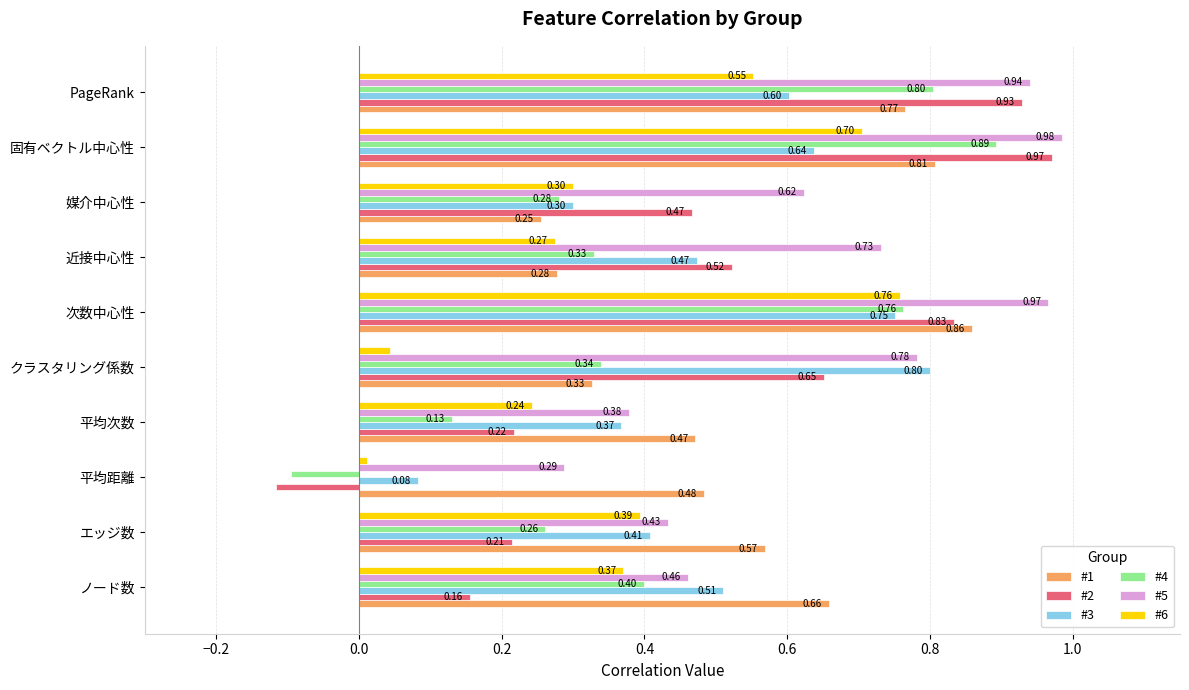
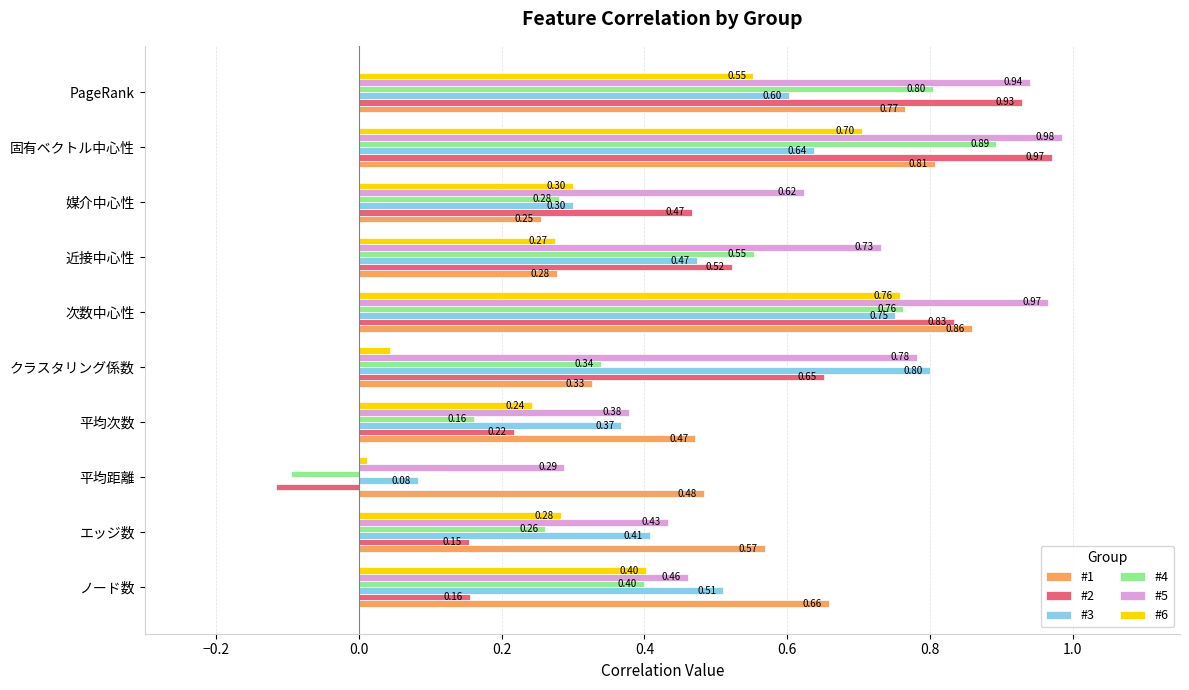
  {
    "#1": {
      "PageRank": 0.77,
      "固有ベクトル中心性": 0.81,
      "媒介中心性": 0.25,
      "近接中心性": 0.28,
      "次数中心性": 0.86,
      "クラスタリング係数": 0.33,
      "平均次数": 0.47,
      "平均距離": 0.48,
      "エッジ数": 0.57,
      "ノード数": 0.66
    },
    "#2": {
      "PageRank": 0.93,
      "固有ベクトル中心性": 0.97,
      "媒介中心性": 0.47,
      "近接中心性": 0.52,
      "次数中心性": 0.83,
      "クラスタリング係数": 0.65,
      "平均次数": 0.22,
-     "エッジ数": 0.21,
+     "エッジ数": 0.15,
      "ノード数": 0.16
    },
    "#3": {
      "PageRank": 0.60,
      "固有ベクトル中心性": 0.64,
      "媒介中心性": 0.30,
      "近接中心性": 0.47,
      "クラスタリング係数": 0.80,
      "平均次数": 0.37,
      "平均距離": 0.08,
      "エッジ数": 0.41,
      "ノード数": 0.51
    },
    "#4": {
      "PageRank": 0.80,
      "固有ベクトル中心性": 0.89,
      "媒介中心性": 0.28,
-     "近接中心性": 0.33,
+     "近接中心性": 0.55,
      "クラスタリング係数": 0.34,
-     "平均次数": 0.13,
+     "平均次数": 0.16,
      "エッジ数": 0.26,
      "ノード数": 0.40
    },
    "#5": {
      "PageRank": 0.94,
      "固有ベクトル中心性": 0.98,
      "媒介中心性": 0.62,
      "近接中心性": 0.73,
      "次数中心性": 0.97,
      "クラスタリング係数": 0.78,
      "平均次数": 0.38,
      "平均距離": 0.29,
      "エッジ数": 0.43,
      "ノード数": 0.46
    },
    "#6": {
      "PageRank": 0.55,
      "固有ベクトル中心性": 0.70,
      "媒介中心性": 0.30,
      "近接中心性": 0.27,
      "次数中心性": 0.76,
      "平均次数": 0.24,
-     "エッジ数": 0.39,
-     "ノード数": 0.37
+     "エッジ数": 0.28,
+     "ノード数": 0.40
    }
  }
